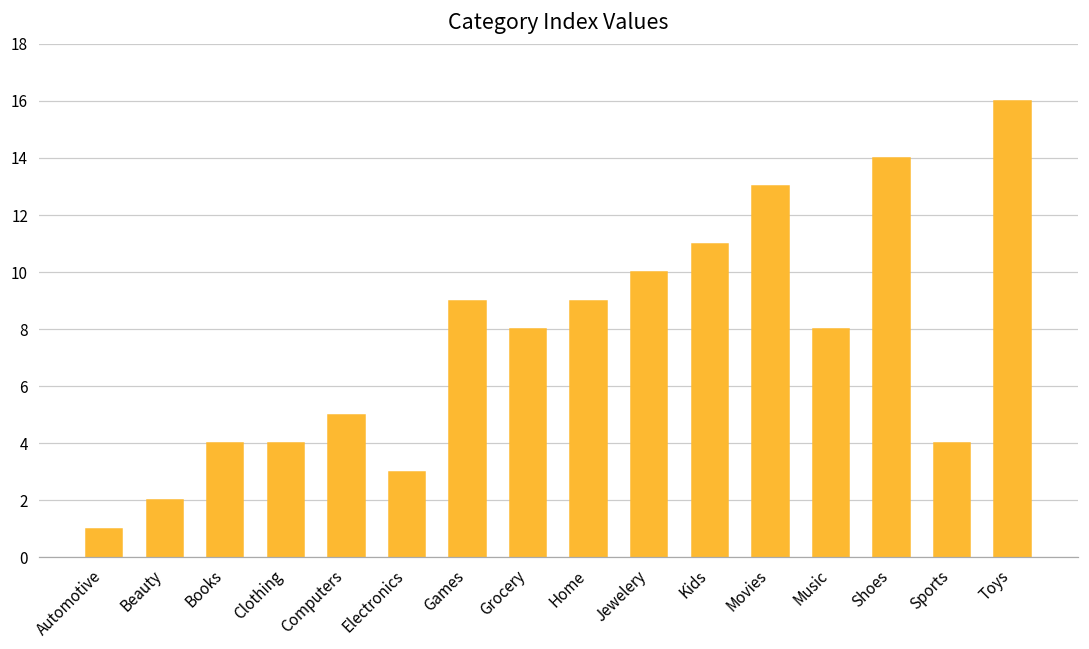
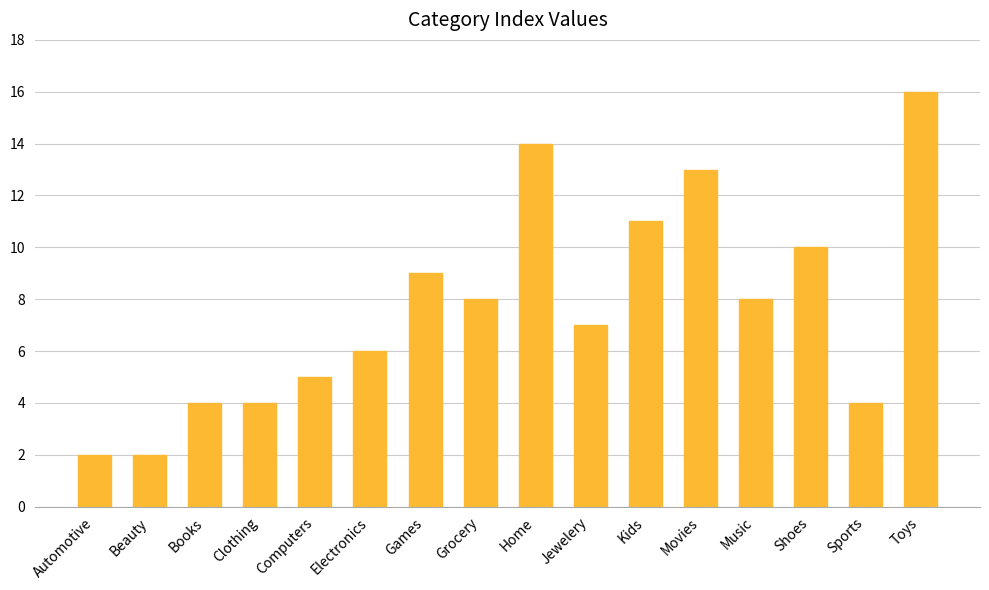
  {
-   "Automotive": 1,
+   "Automotive": 2,
    "Beauty": 2,
    "Books": 4,
    "Clothing": 4,
    "Computers": 5,
-   "Electronics": 3,
+   "Electronics": 6,
    "Games": 9,
    "Grocery": 8,
-   "Home": 9,
-   "Jewelery": 10,
+   "Home": 14,
+   "Jewelery": 7,
    "Kids": 11,
    "Movies": 13,
    "Music": 8,
-   "Shoes": 14,
+   "Shoes": 10,
    "Sports": 4,
    "Toys": 16
  }
